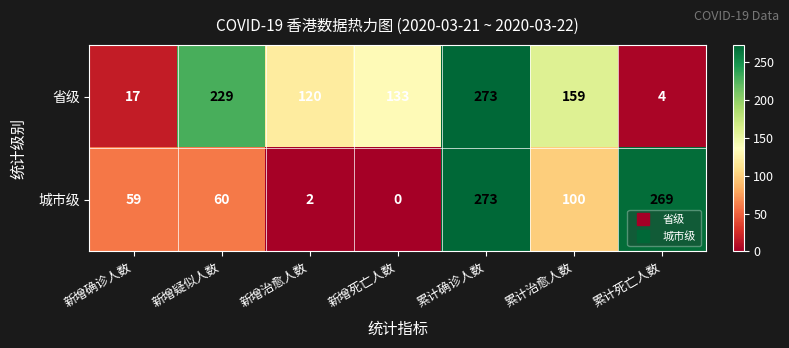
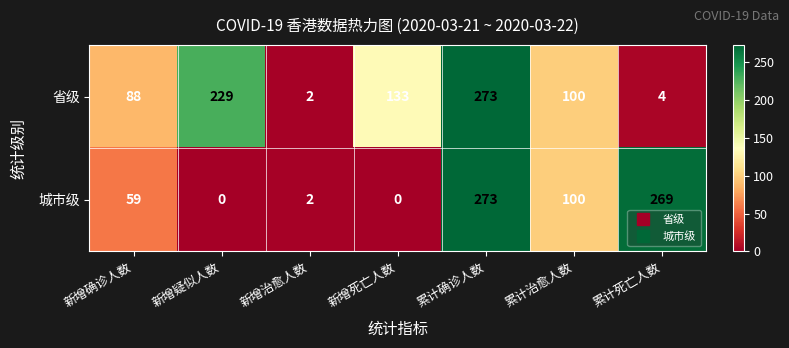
  {
    "省级": {
-     "新增确诊人数": 17,
+     "新增确诊人数": 88,
      "新增疑似人数": 229,
-     "新增治愈人数": 120,
+     "新增治愈人数": 2,
      "新增死亡人数": 133,
      "累计确诊人数": 273,
-     "累计治愈人数": 159,
+     "累计治愈人数": 100,
      "累计死亡人数": 4
    },
    "城市级": {
      "新增确诊人数": 59,
-     "新增疑似人数": 60,
+     "新增疑似人数": 0,
      "新增治愈人数": 2,
      "新增死亡人数": 0,
      "累计确诊人数": 273,
      "累计治愈人数": 100,
      "累计死亡人数": 269
    }
  }
